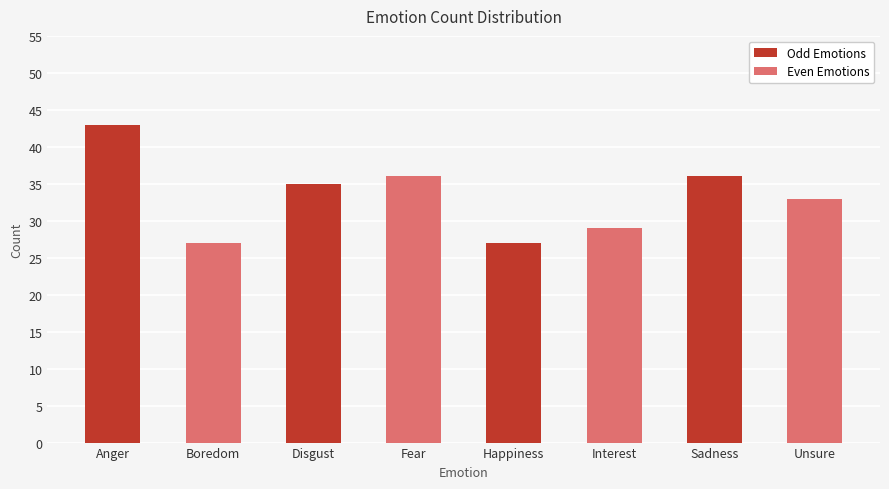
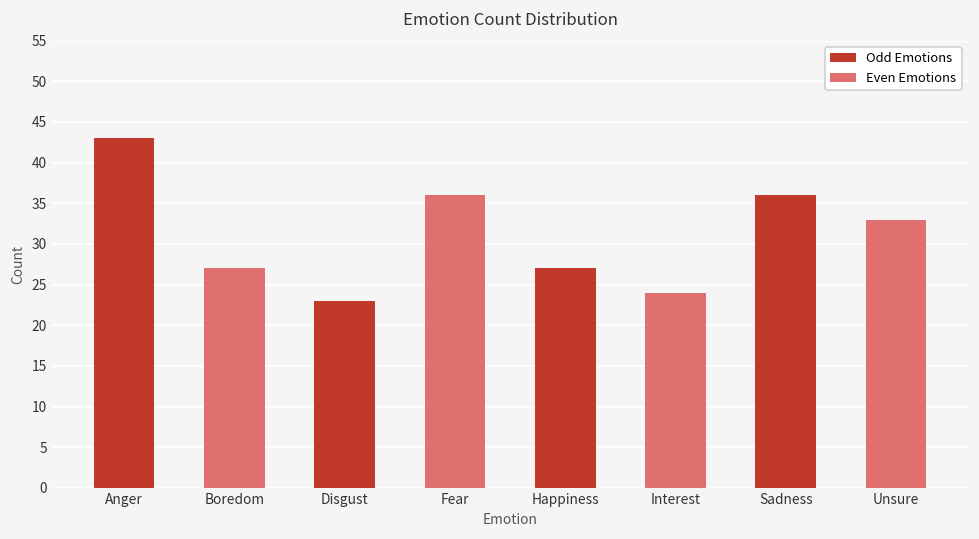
  {
    "Anger": 43,
    "Boredom": 27,
-   "Disgust": 35,
+   "Disgust": 23,
    "Fear": 36,
    "Happiness": 27,
-   "Interest": 29,
+   "Interest": 24,
    "Sadness": 36,
    "Unsure": 33
  }
